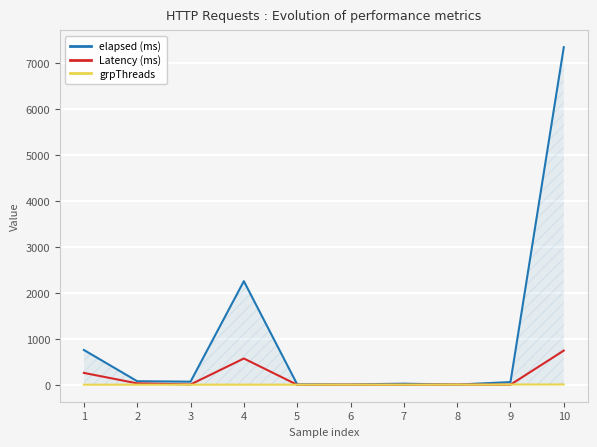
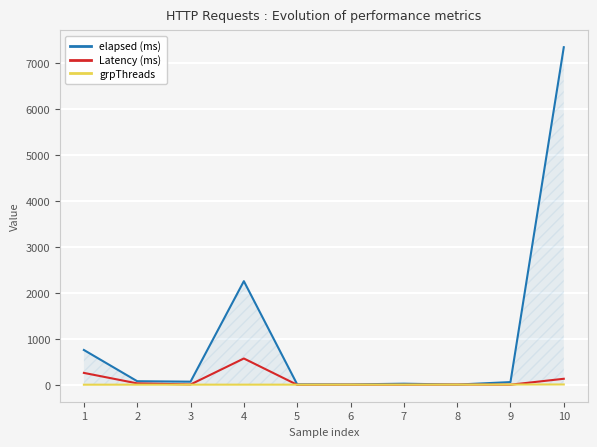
  {
    "elapsed (ms)": {
      "1": 800,
      "3": 100,
      "4": 2300,
      "10": 7400
    },
    "Latency (ms)": {
      "1": 300,
      "4": 600,
-     "10": 700
+     "10": 100
    },
    "grpThreads": {
      "1": 0,
      "4": 0,
      "10": 0
    }
  }
